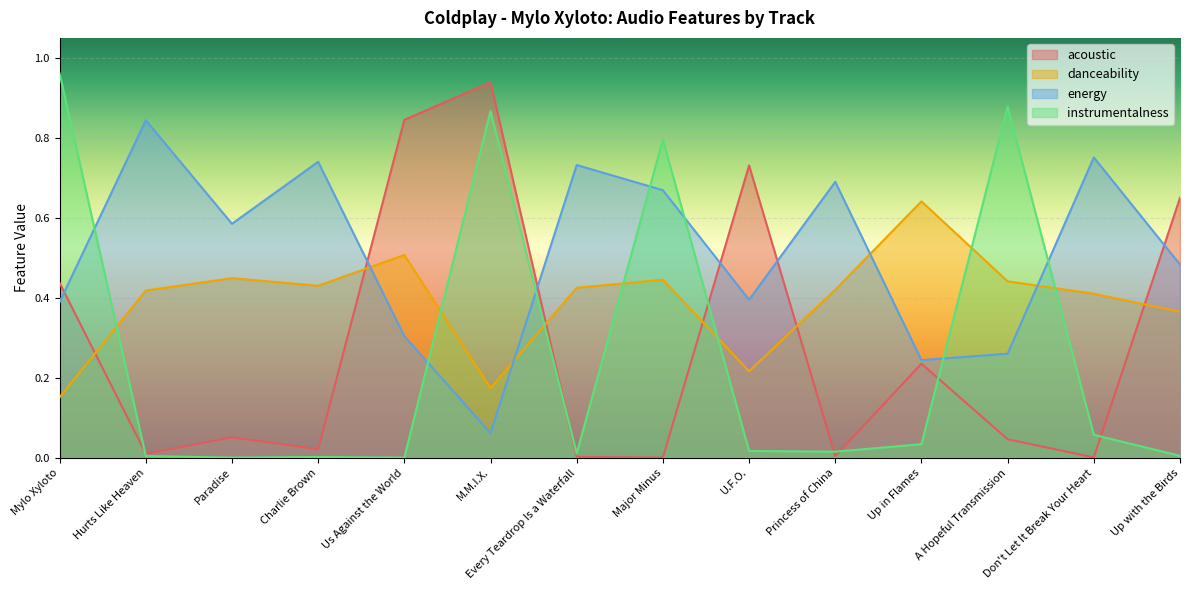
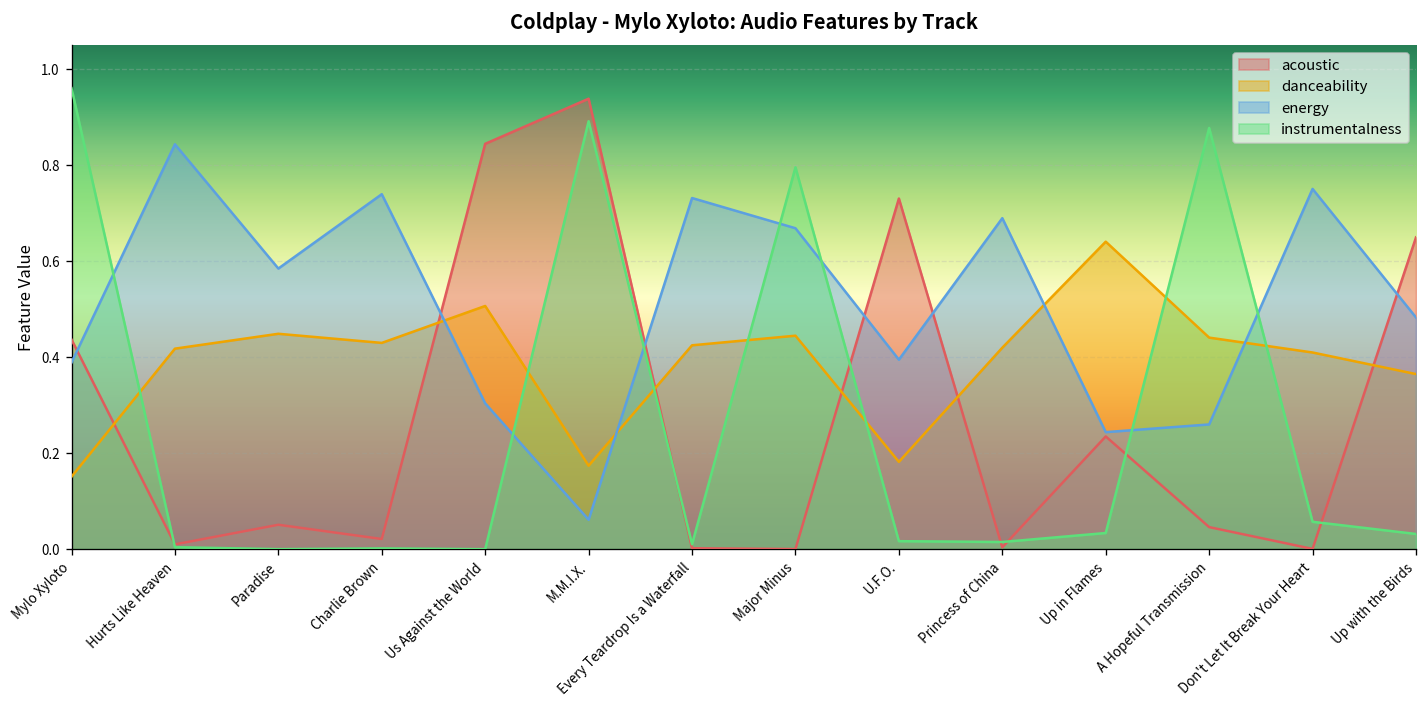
  {
    "acoustic": {
      "Mylo Xyloto": 0.44,
      "Paradise": 0.05,
      "Charlie Brown": 0.02,
      "Us Against the World": 0.85,
      "M.M.I.X.": 0.94,
      "Every Teardrop Is a Waterfall": 0.00,
      "Major Minus": 0.00,
      "U.F.O.": 0.73,
      "Princess of China": 0.00,
      "Up in Flames": 0.24,
      "A Hopeful Transmission": 0.05,
      "Don't Let It Break Your Heart": 0.00,
      "Up with the Birds": 0.65
    },
    "danceability": {
      "Mylo Xyloto": 0.15,
      "Hurts Like Heaven": 0.42,
      "Paradise": 0.45,
      "Charlie Brown": 0.43,
      "Us Against the World": 0.51,
      "M.M.I.X.": 0.17,
      "Every Teardrop Is a Waterfall": 0.43,
      "Major Minus": 0.45,
-     "U.F.O.": 0.22,
+     "U.F.O.": 0.18,
      "Princess of China": 0.42,
      "Up in Flames": 0.64,
      "A Hopeful Transmission": 0.44,
      "Don't Let It Break Your Heart": 0.41,
      "Up with the Birds": 0.37
    },
    "energy": {
      "Mylo Xyloto": 0.39,
      "Hurts Like Heaven": 0.84,
      "Paradise": 0.59,
      "Charlie Brown": 0.74,
      "Us Against the World": 0.30,
      "M.M.I.X.": 0.06,
      "Every Teardrop Is a Waterfall": 0.73,
      "Major Minus": 0.67,
      "U.F.O.": 0.40,
      "Princess of China": 0.69,
      "Up in Flames": 0.24,
      "A Hopeful Transmission": 0.26,
      "Don't Let It Break Your Heart": 0.75,
      "Up with the Birds": 0.48
    },
    "instrumentalness": {
      "Mylo Xyloto": 0.96,
      "Paradise": 0.00,
      "Charlie Brown": 0.00,
      "Us Against the World": 0.00,
-     "M.M.I.X.": 0.87,
+     "M.M.I.X.": 0.89,
      "Every Teardrop Is a Waterfall": 0.01,
      "Major Minus": 0.80,
      "U.F.O.": 0.02,
      "Princess of China": 0.02,
      "Up in Flames": 0.03,
      "A Hopeful Transmission": 0.88,
      "Don't Let It Break Your Heart": 0.06,
-     "Up with the Birds": 0.00
+     "Up with the Birds": 0.03
    }
  }
